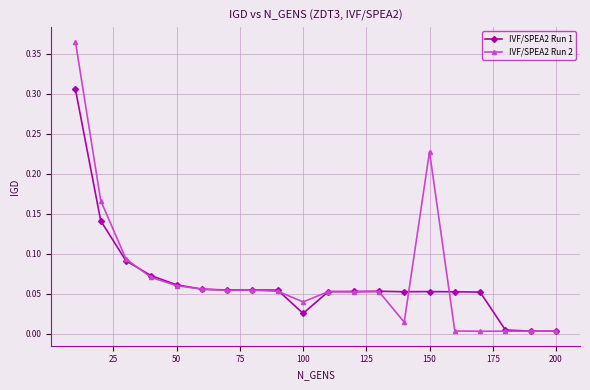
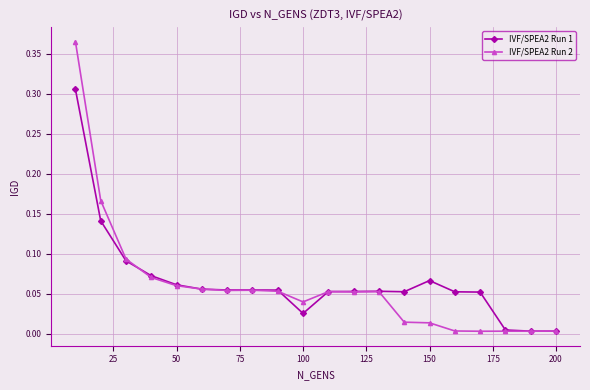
  {
    "IVF/SPEA2 Run 1": {
      "100": 0.03,
-     "150": 0.05
+     "150": 0.07
    },
    "IVF/SPEA2 Run 2": {
      "100": 0.04,
-     "150": 0.23
+     "150": 0.01
    }
  }
